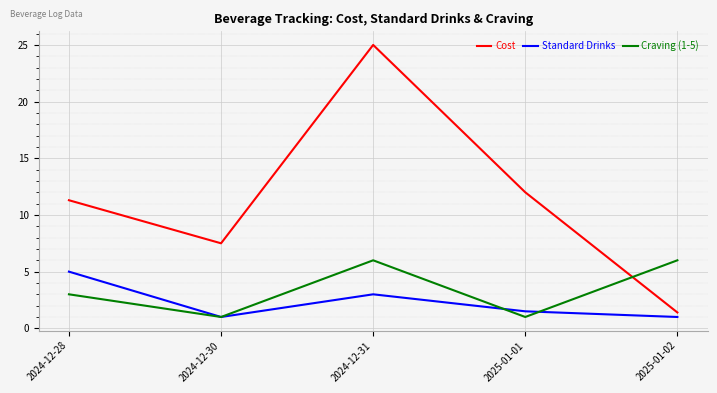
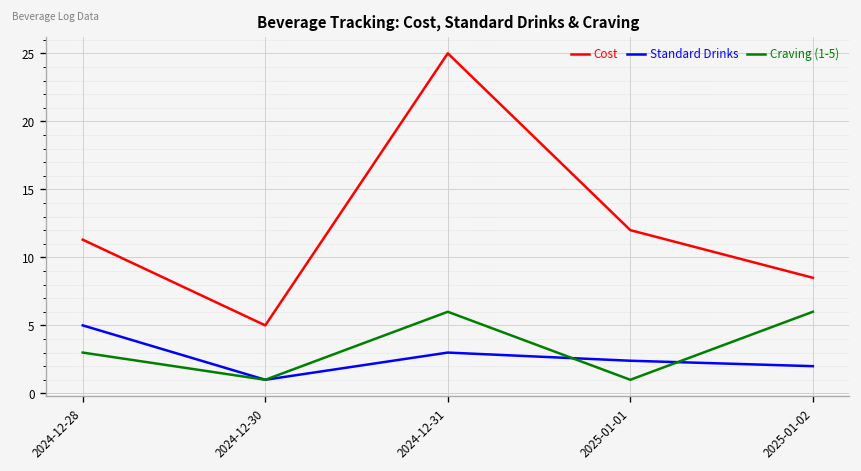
  {
    "Cost": {
      "2024-12-28": 11.3,
-     "2024-12-30": 7.5,
+     "2024-12-30": 5.0,
      "2024-12-31": 25.0,
      "2025-01-01": 12.0,
-     "2025-01-02": 1.4
+     "2025-01-02": 8.5
    },
    "Standard Drinks": {
      "2024-12-28": 5.0,
      "2024-12-31": 3.0,
-     "2025-01-01": 1.5,
-     "2025-01-02": 1
+     "2025-01-01": 2.4,
+     "2025-01-02": 2
    },
    "Craving (1-5)": {
      "2024-12-28": 3.0,
      "2024-12-31": 6.0,
      "2025-01-01": 1.0,
      "2025-01-02": 6.0
    }
  }
